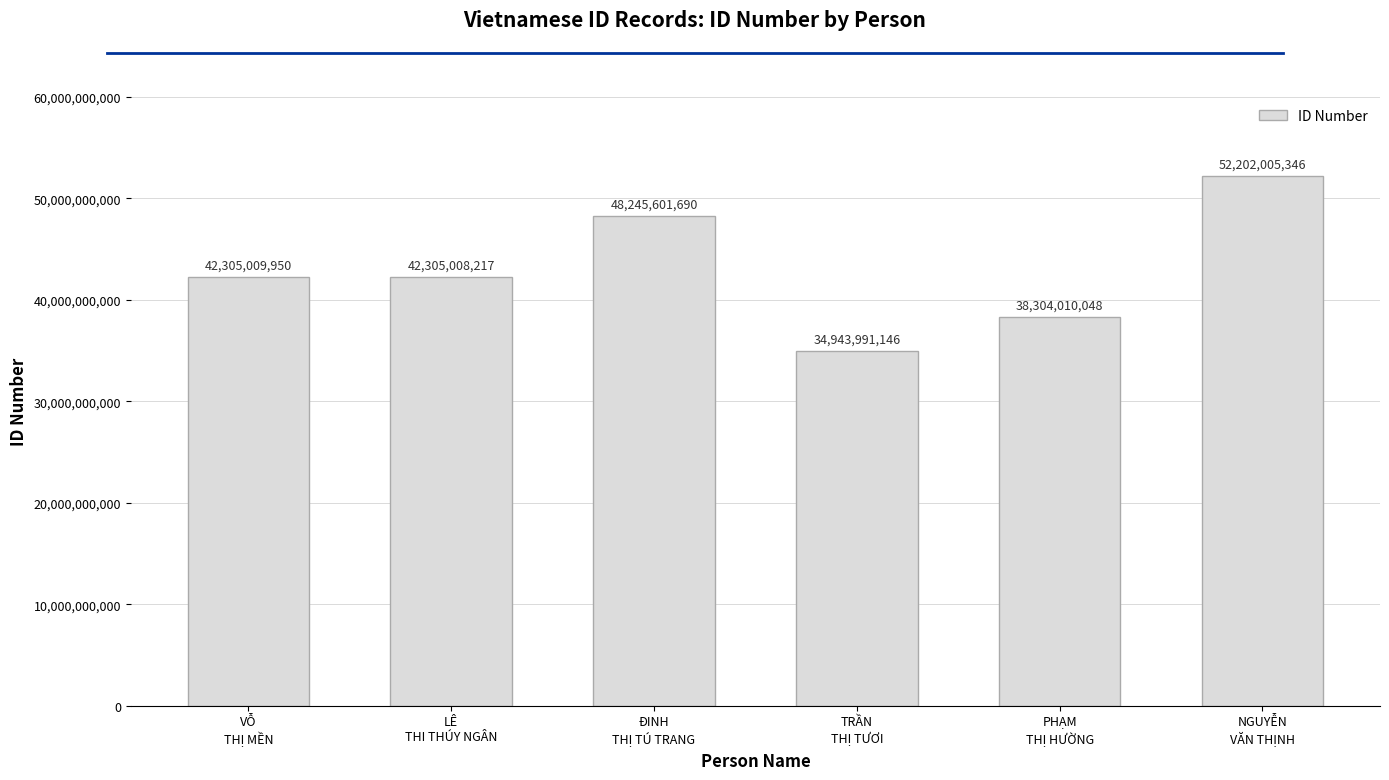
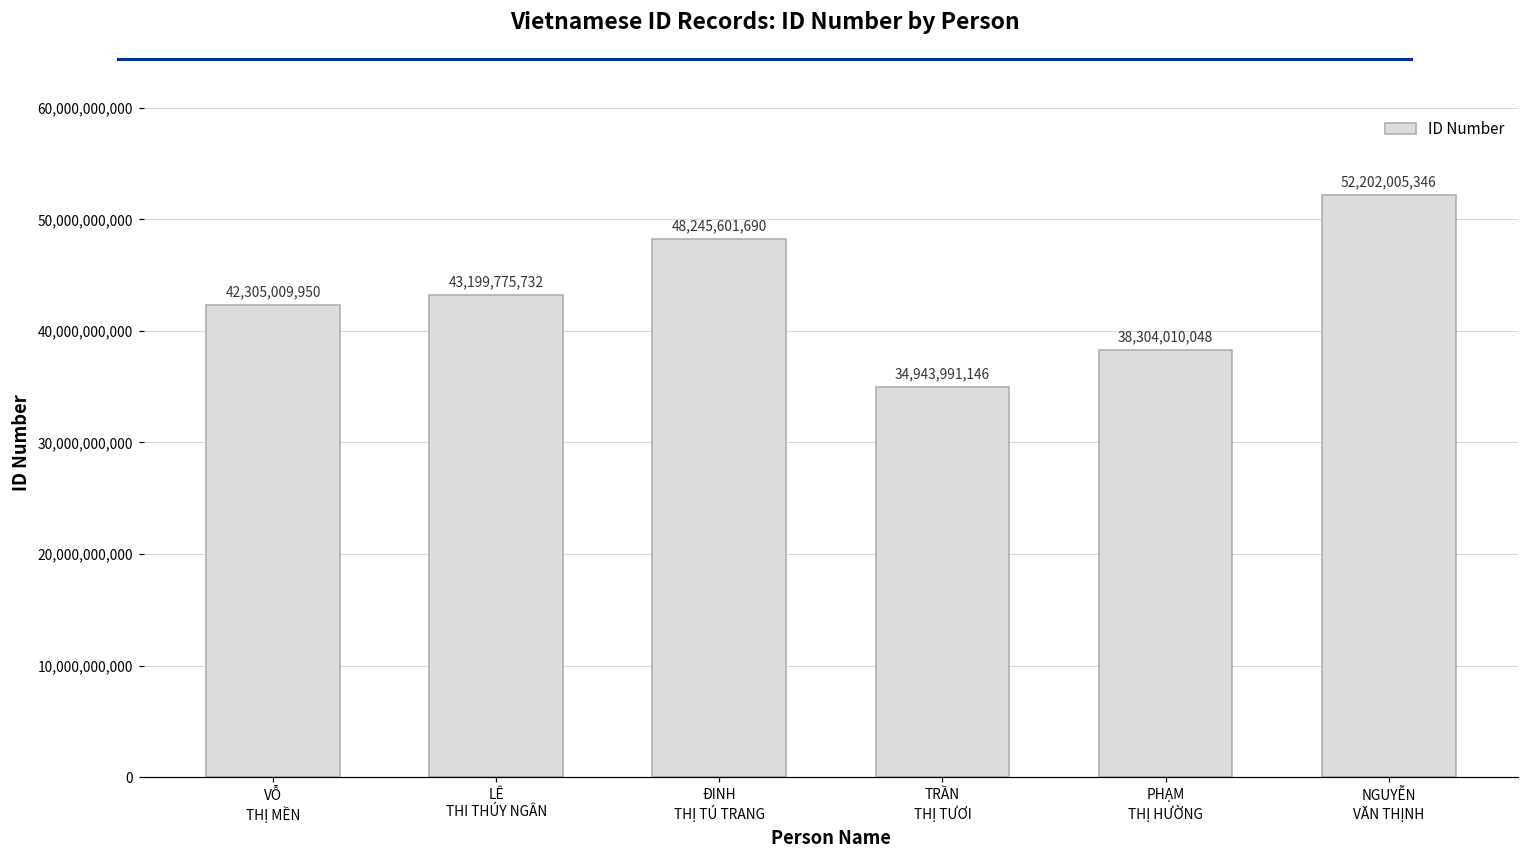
  {
    "VỖ THỊ MỀN": "42,305,009,950",
-   "LÊ THI THÚY NGÂN": "42,305,008,217",
+   "LÊ THI THÚY NGÂN": "43,199,775,732",
    "ĐINH THỊ TÚ TRANG": "48,245,601,690",
    "TRẦN THỊ TƯƠI": "34,943,991,146",
    "PHẠM THỊ HƯỜNG": "38,304,010,048",
    "NGUYỄN VĂN THỊNH": "52,202,005,346"
  }
